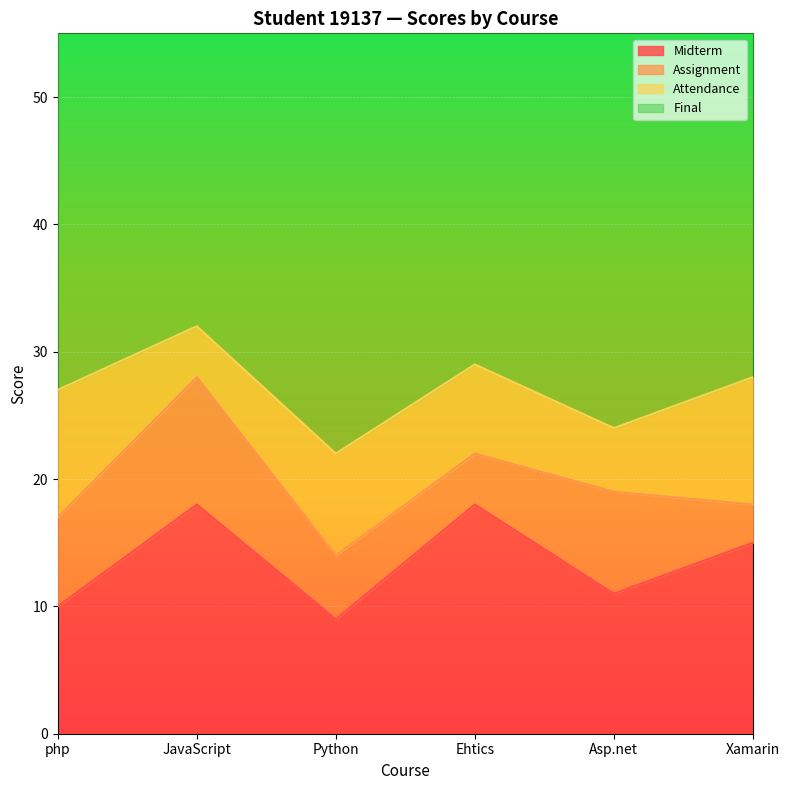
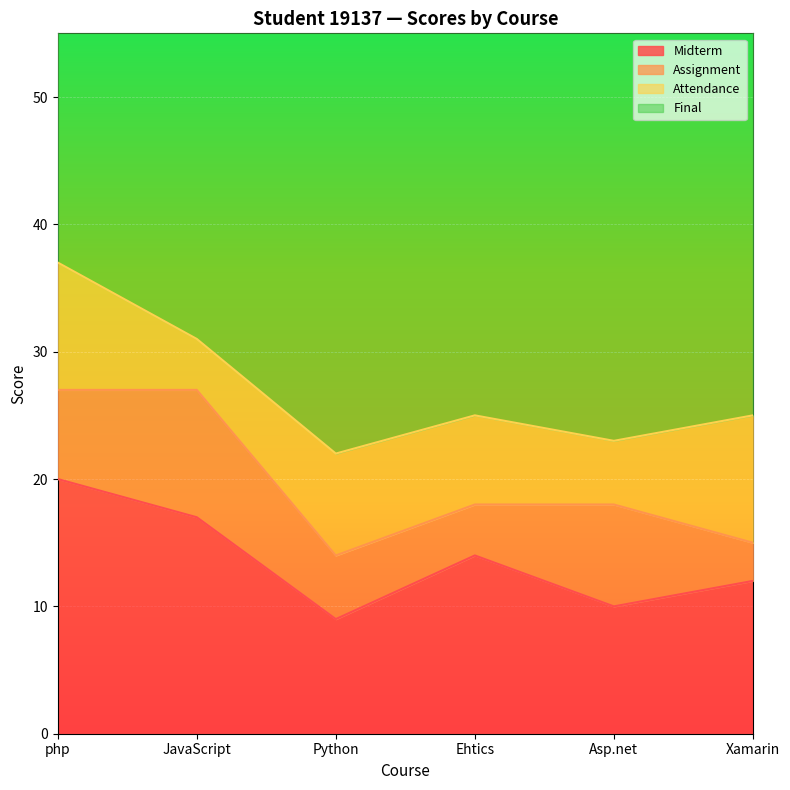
  {
    "Midterm": {
-     "php": 10,
-     "JavaScript": 18,
+     "php": 20,
+     "JavaScript": 17,
      "Python": 9,
-     "Ehtics": 18,
-     "Asp.net": 11,
-     "Xamarin": 15
+     "Ehtics": 14,
+     "Asp.net": 10,
+     "Xamarin": 12
    },
    "Assignment": {
      "php": 7,
      "JavaScript": 10,
      "Python": 5,
      "Ehtics": 4,
      "Asp.net": 8,
      "Xamarin": 3
    },
    "Attendance": {
      "php": 10,
      "JavaScript": 4,
      "Python": 8,
      "Ehtics": 7,
      "Asp.net": 5,
      "Xamarin": 10
    }
  }
